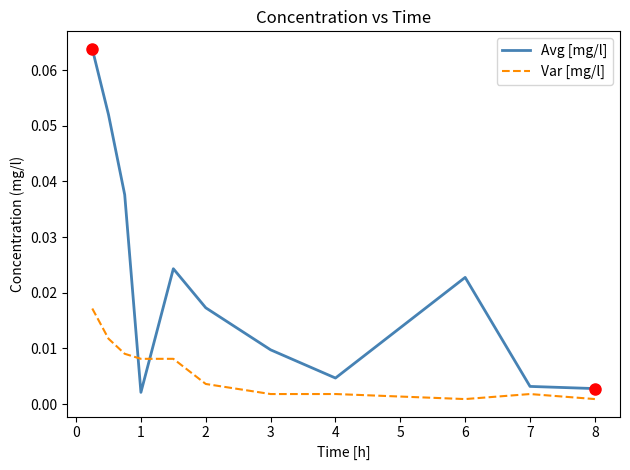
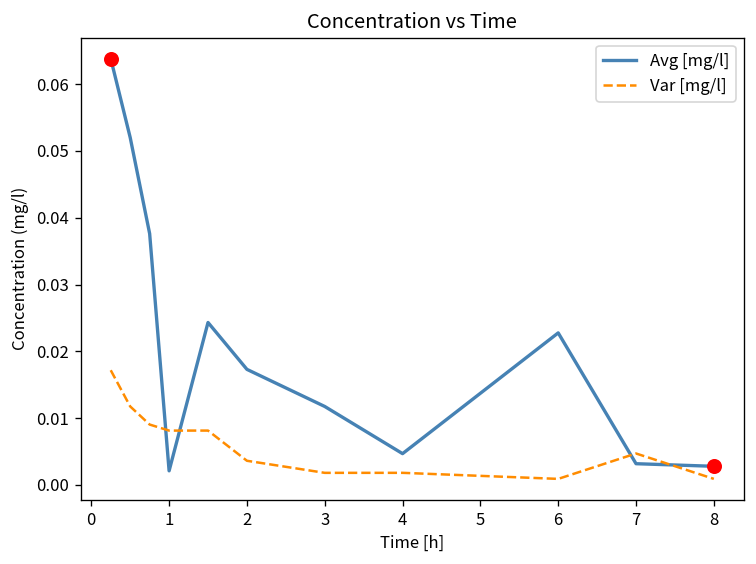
  {
    "Avg [mg/l]": {
      "1": 0.002,
      "2": 0.017,
-     "3": 0.010,
+     "3": 0.012,
      "4": 0.005,
      "6": 0.023,
      "7": 0.003
    },
    "Var [mg/l]": {
      "1": 0.008,
      "2": 0.004,
      "3": 0.002,
      "4": 0.002,
      "6": 0.001,
-     "7": 0.002,
+     "7": 0.005,
      "8": 0.001
    }
  }
